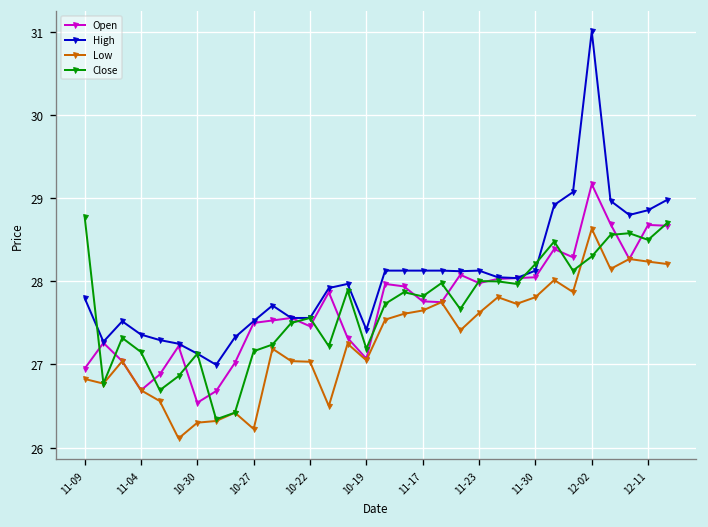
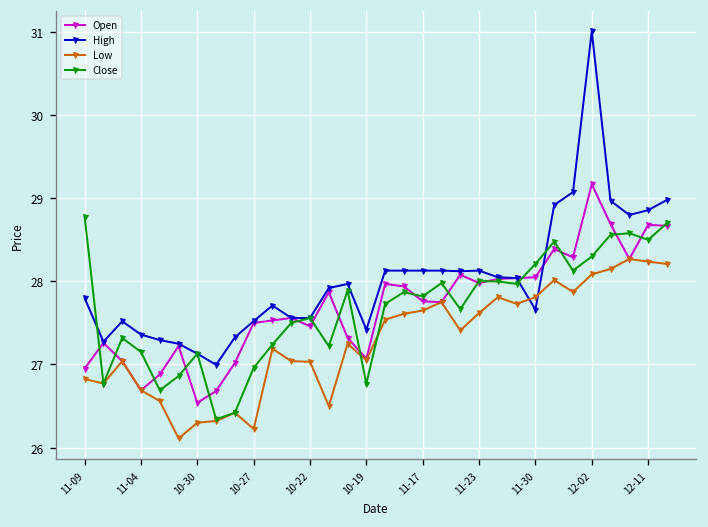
  {
    "Open": {
      "11-09": 27.0,
      "10-30": 26.5,
      "10-22": 27.5,
      "11-17": 27.8,
      "11-30": 28.1,
      "12-02": 29.2,
      "12-11": 28.7
    },
    "High": {
      "11-09": 27.8,
      "11-04": 27.4,
      "10-19": 27.4,
      "11-17": 28.1,
      "11-23": 28.1,
-     "11-30": 28.1,
+     "11-30": 27.7,
      "12-02": 31.0,
      "12-11": 28.9
    },
    "Low": {
      "11-09": 26.8,
      "10-30": 26.3,
      "10-27": 26.2,
      "10-22": 27.0,
      "11-17": 27.7,
      "11-23": 27.6,
      "11-30": 27.8,
-     "12-02": 28.6,
+     "12-02": 28.1,
      "12-11": 28.2
    },
    "Close": {
      "11-09": 28.8,
      "11-04": 27.2,
-     "10-27": 27.2,
-     "10-19": 27.2,
+     "10-27": 27.0,
+     "10-19": 26.8,
      "11-17": 27.8,
      "11-30": 28.2,
      "12-02": 28.3,
      "12-11": 28.5
    }
  }
